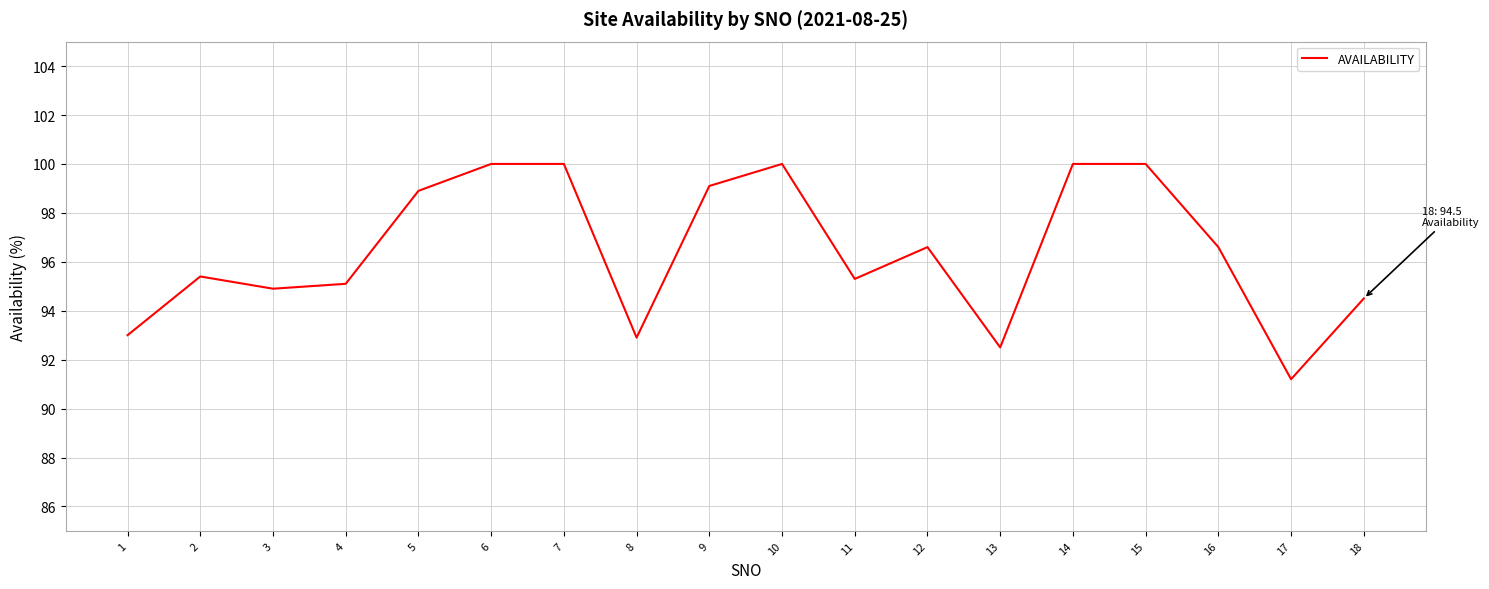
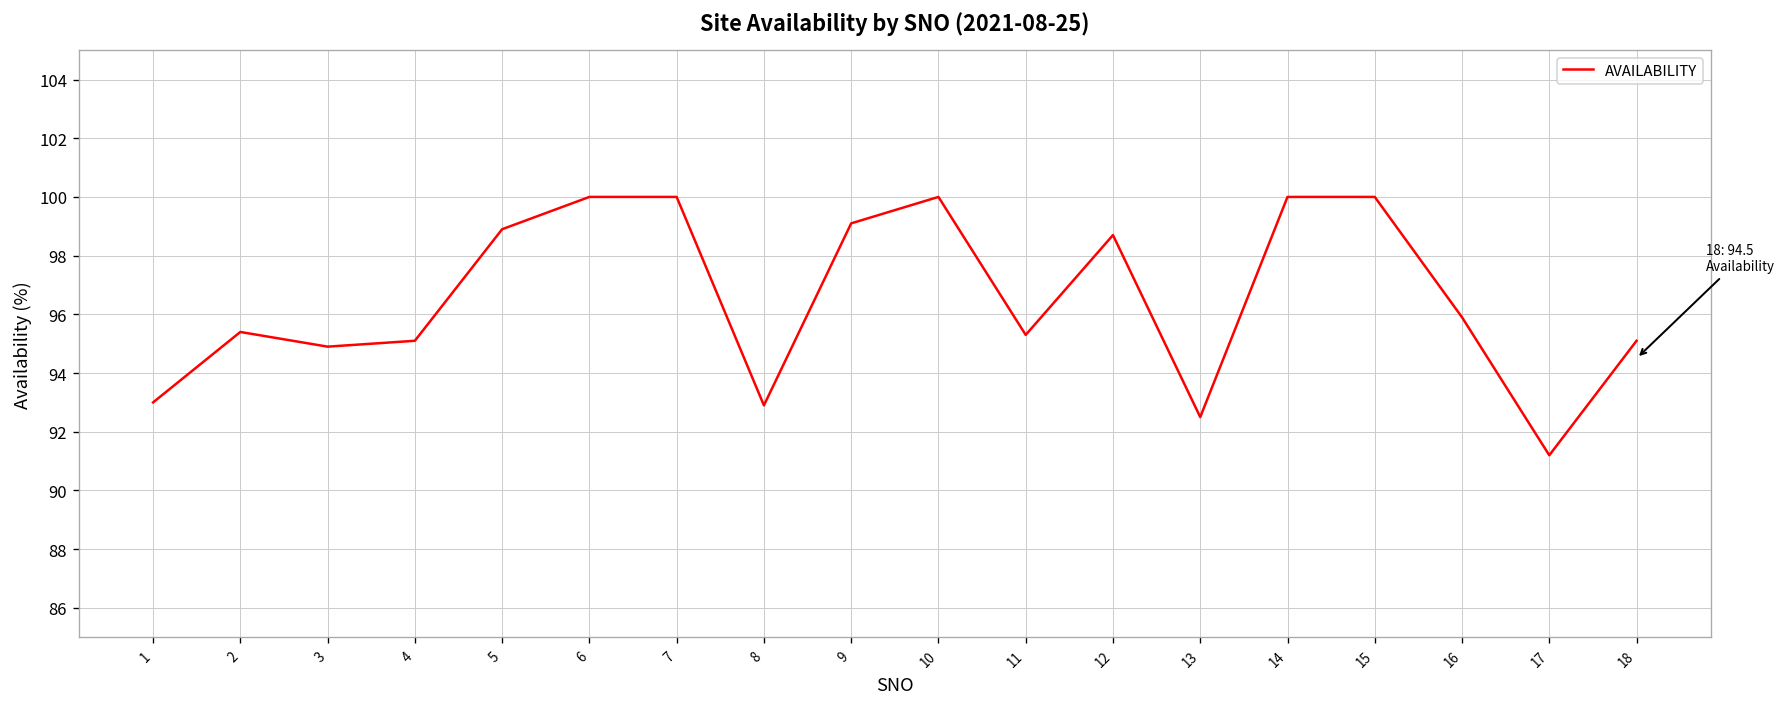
  {
    "1": 93.0,
    "2": 95.4,
    "3": 94.9,
    "4": 95.1,
    "5": 98.9,
    "6": 100.0,
    "7": 100.0,
    "8": 92.9,
    "9": 99.1,
    "10": 100.0,
    "11": 95.3,
-   "12": 96.6,
+   "12": 98.7,
    "13": 92.5,
    "14": 100.0,
    "15": 100.0,
-   "16": 96.6,
+   "16": 95.9,
    "17": 91.2,
-   "18": 94.5
+   "18": 95.1
  }
